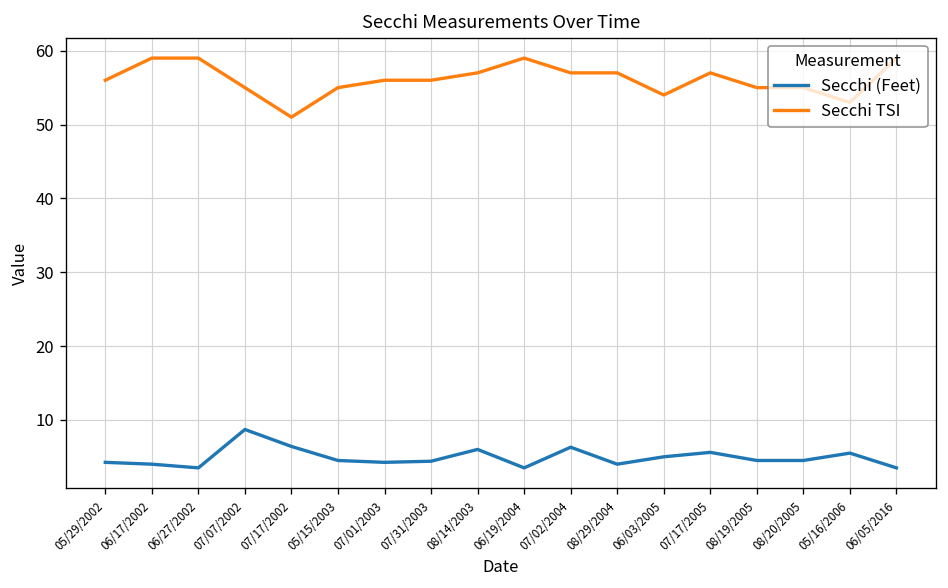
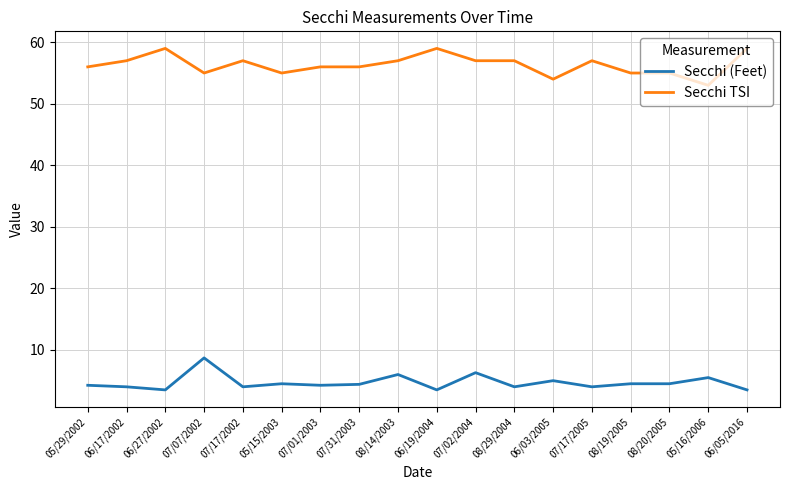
  {
    "Secchi (Feet)": {
      "05/29/2002": 4,
      "06/17/2002": 4,
      "06/27/2002": 4,
      "07/07/2002": 9,
-     "07/17/2002": 6,
+     "07/17/2002": 4,
      "05/15/2003": 5,
      "07/01/2003": 4,
      "07/31/2003": 4,
      "08/14/2003": 6,
      "06/19/2004": 4,
      "07/02/2004": 6,
      "08/29/2004": 4,
      "06/03/2005": 5,
-     "07/17/2005": 6,
+     "07/17/2005": 4,
      "08/19/2005": 5,
      "08/20/2005": 5,
      "05/16/2006": 6,
      "06/05/2016": 4
    },
    "Secchi TSI": {
      "05/29/2002": 56,
-     "06/17/2002": 59,
+     "06/17/2002": 57,
      "06/27/2002": 59,
      "07/07/2002": 55,
-     "07/17/2002": 51,
+     "07/17/2002": 57,
      "05/15/2003": 55,
      "07/01/2003": 56,
      "07/31/2003": 56,
      "08/14/2003": 57,
      "06/19/2004": 59,
      "07/02/2004": 57,
      "08/29/2004": 57,
      "06/03/2005": 54,
      "07/17/2005": 57,
      "08/19/2005": 55
    }
  }
